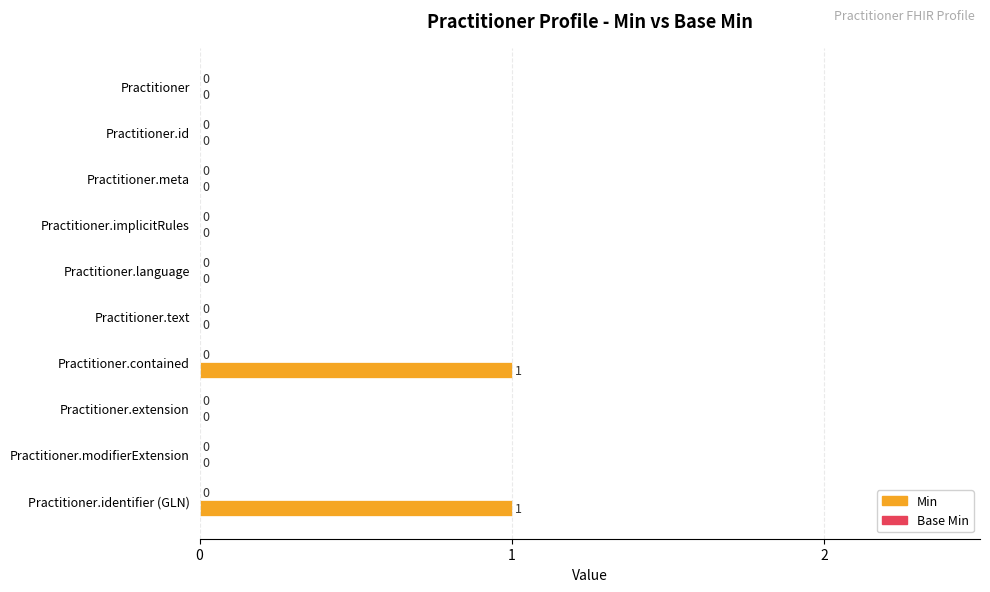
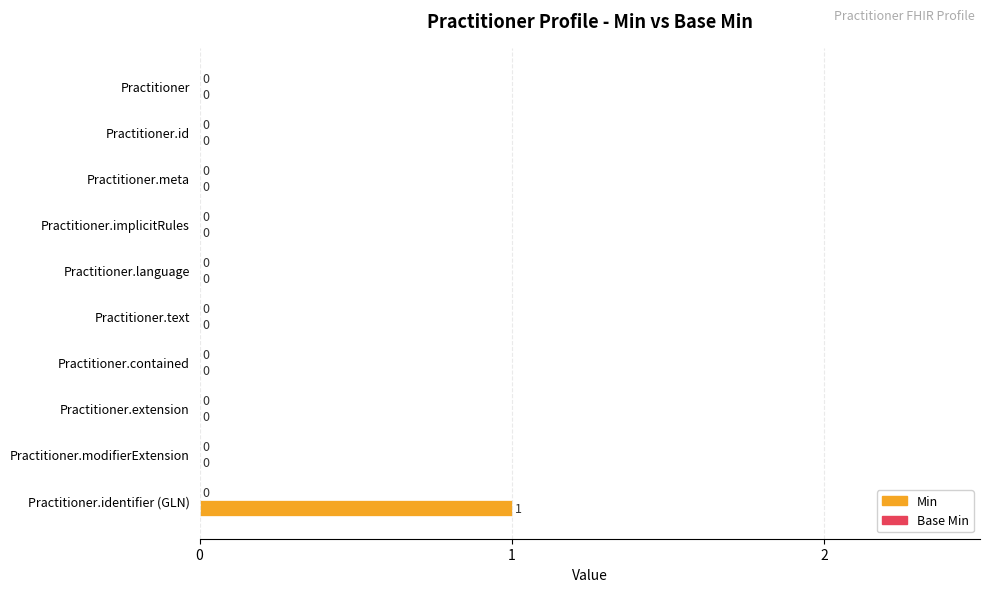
  {
    "Min": {
      "Practitioner": 0,
      "Practitioner.id": 0,
      "Practitioner.meta": 0,
      "Practitioner.implicitRules": 0,
      "Practitioner.language": 0,
      "Practitioner.text": 0,
-     "Practitioner.contained": 1,
+     "Practitioner.contained": 0,
      "Practitioner.extension": 0,
      "Practitioner.modifierExtension": 0,
      "Practitioner.identifier (GLN)": 1
    },
    "Base Min": {
      "Practitioner": 0,
      "Practitioner.id": 0,
      "Practitioner.meta": 0,
      "Practitioner.implicitRules": 0,
      "Practitioner.language": 0,
      "Practitioner.text": 0,
      "Practitioner.contained": 0,
      "Practitioner.extension": 0,
      "Practitioner.modifierExtension": 0,
      "Practitioner.identifier (GLN)": 0
    }
  }
